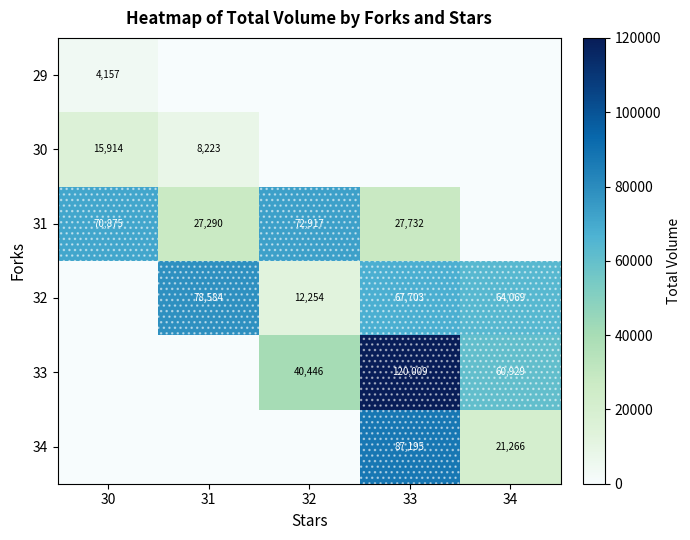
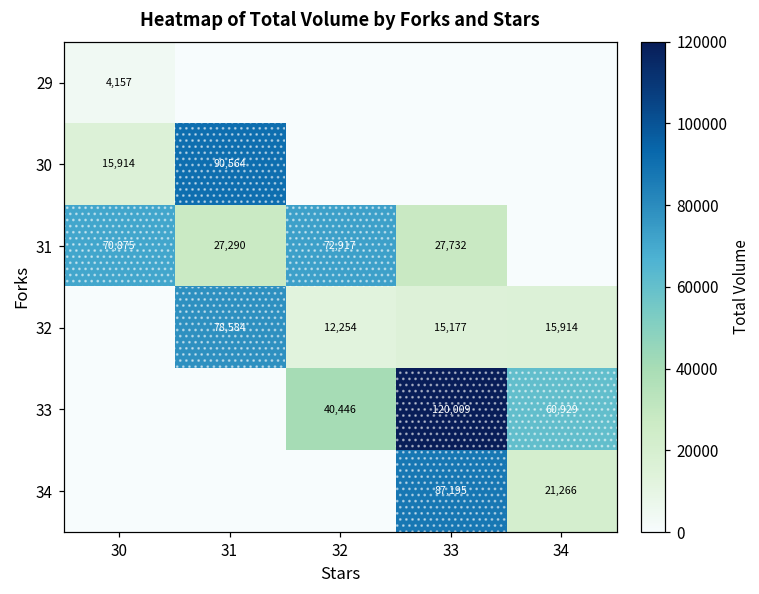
  {
    "29": {
      "30": "4,157"
    },
    "30": {
      "30": "15,914",
-     "31": "8,223"
+     "31": "90,564"
    },
    "31": {
      "30": "70,875",
      "31": "27,290",
      "32": "72,917",
      "33": "27,732"
    },
    "32": {
      "31": "78,584",
      "32": "12,254",
-     "33": "67,703",
-     "34": "64,069"
+     "33": "15,177",
+     "34": "15,914"
    },
    "33": {
      "32": "40,446",
      "33": "120,009",
      "34": "60,929"
    },
    "34": {
      "33": "87,195",
      "34": "21,266"
    }
  }
